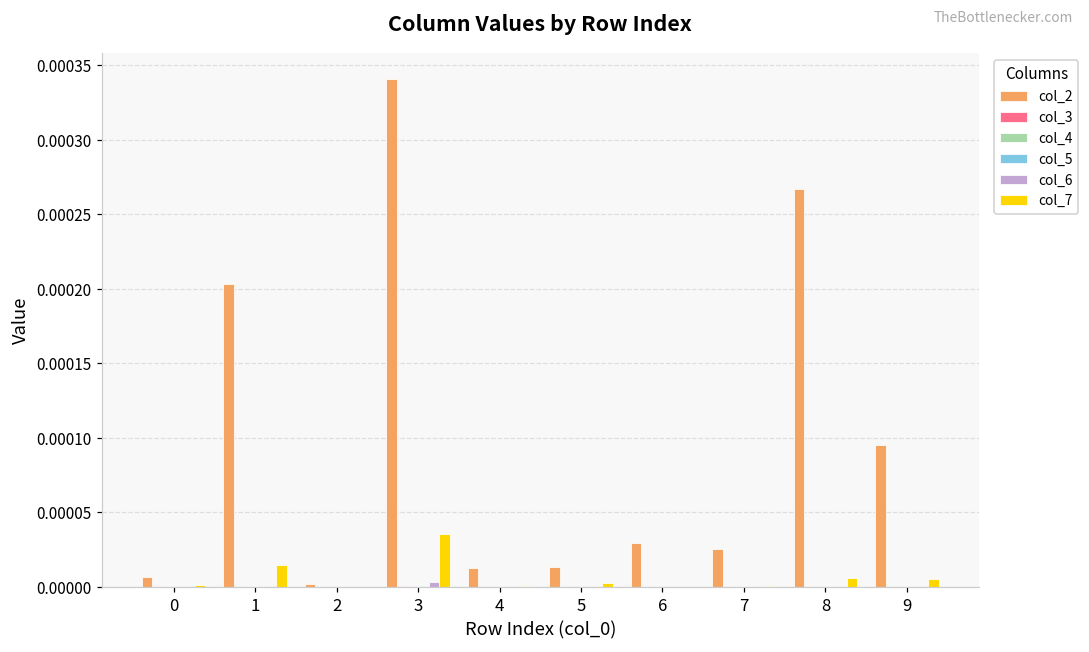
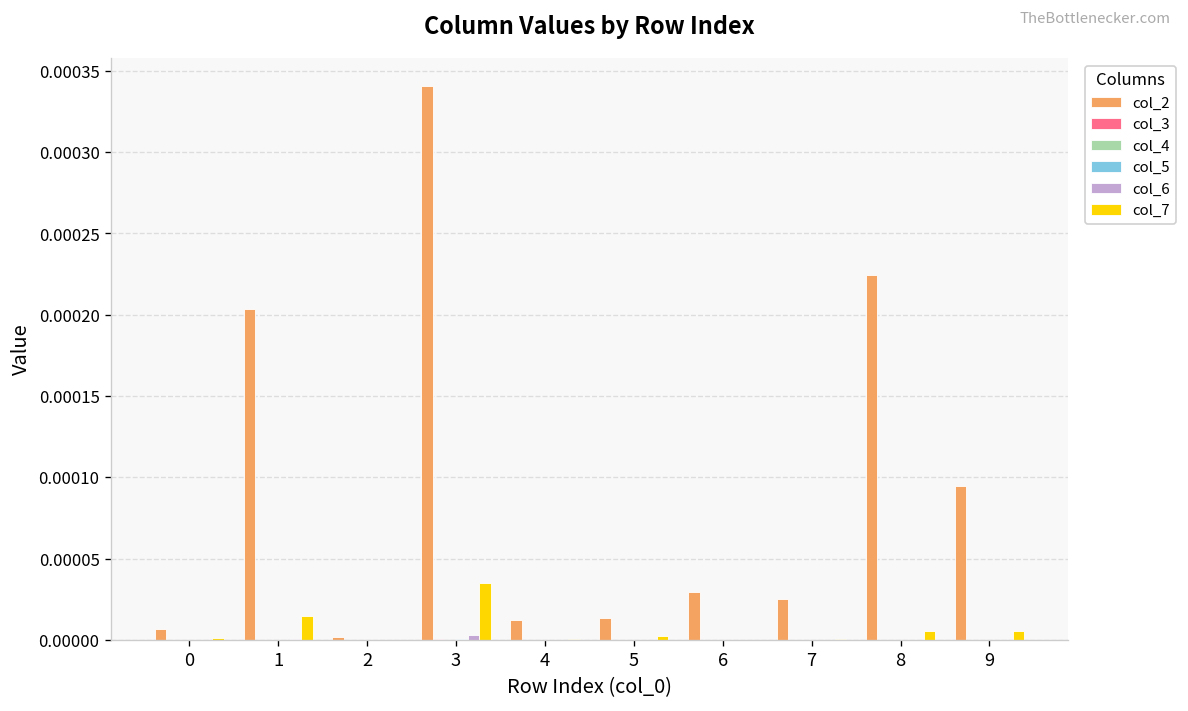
  {
    "col_2": {
      "0": 0.000007,
      "1": 0.000203,
      "3": 0.000341,
      "4": 0.000012,
      "5": 0.000013,
      "6": 0.000030,
      "7": 0.000025,
-     "8": 0.000267,
+     "8": 0.000225,
      "9": 0.000095
    },
    "col_6": {
      "3": 0.000003
    },
    "col_7": {
      "1": 0.000015,
      "3": 0.000035,
      "5": 0.000002,
      "8": 0.000006,
      "9": 0.000006
    }
  }
